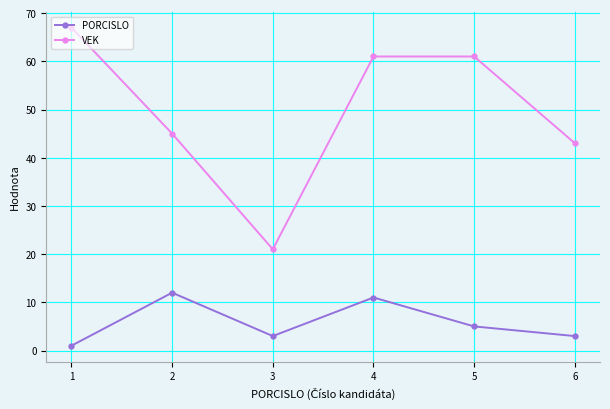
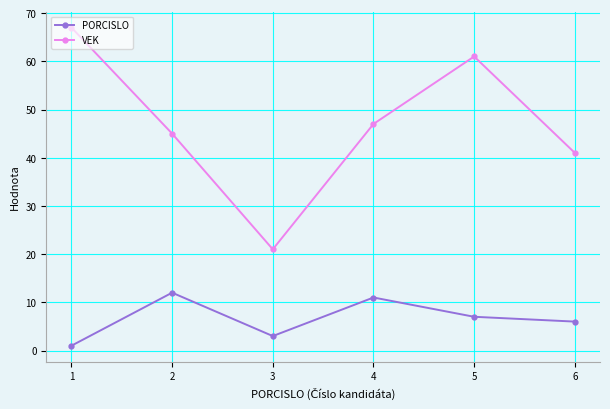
  {
    "PORCISLO": {
      "1": 1,
      "2": 12,
      "3": 3,
      "4": 11,
-     "5": 5,
-     "6": 3
+     "5": 7,
+     "6": 6
    },
    "VEK": {
      "2": 45,
      "3": 21,
-     "4": 61,
+     "4": 47,
      "5": 61,
-     "6": 43
+     "6": 41
    }
  }
